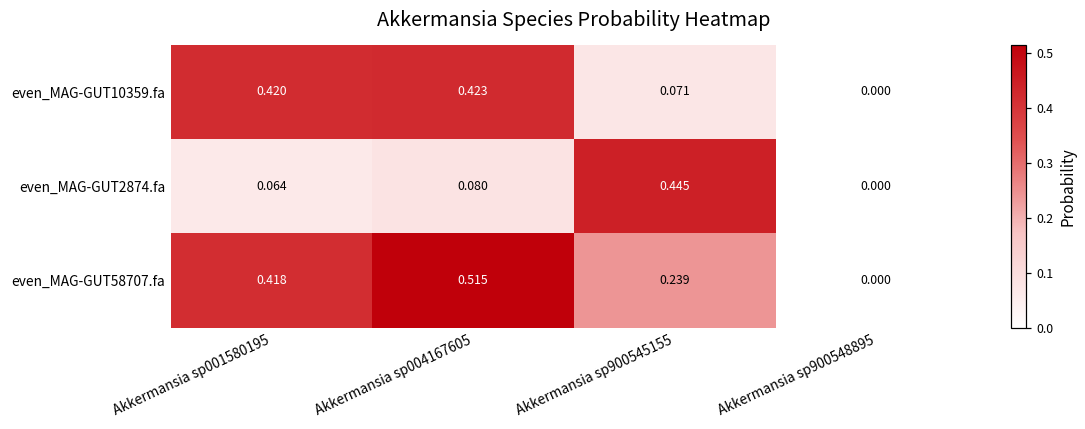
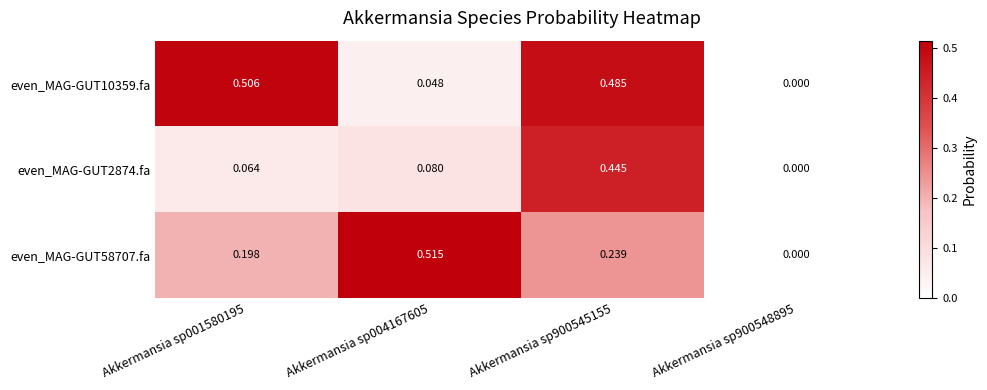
  {
    "even_MAG-GUT10359.fa": {
-     "Akkermansia sp001580195": 0.420,
-     "Akkermansia sp004167605": 0.423,
-     "Akkermansia sp900545155": 0.071,
+     "Akkermansia sp001580195": 0.506,
+     "Akkermansia sp004167605": 0.048,
+     "Akkermansia sp900545155": 0.485,
      "Akkermansia sp900548895": 0.000
    },
    "even_MAG-GUT2874.fa": {
      "Akkermansia sp001580195": 0.064,
      "Akkermansia sp004167605": 0.080,
      "Akkermansia sp900545155": 0.445,
      "Akkermansia sp900548895": 0.000
    },
    "even_MAG-GUT58707.fa": {
-     "Akkermansia sp001580195": 0.418,
+     "Akkermansia sp001580195": 0.198,
      "Akkermansia sp004167605": 0.515,
      "Akkermansia sp900545155": 0.239,
      "Akkermansia sp900548895": 0.000
    }
  }
